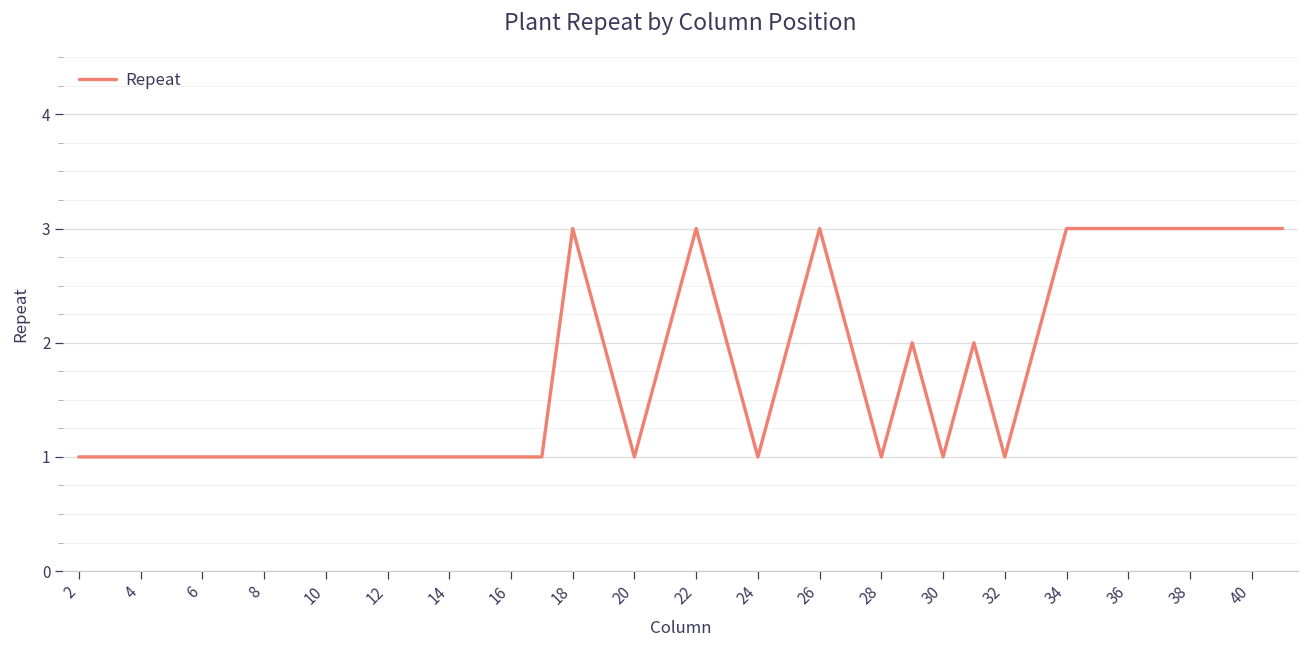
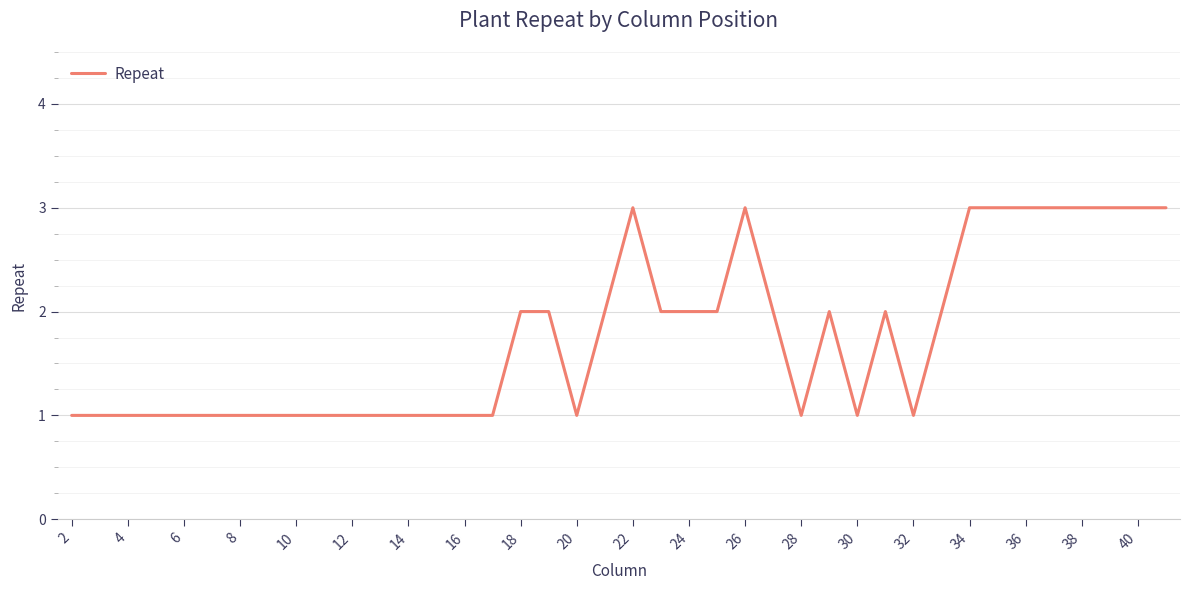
  {
    "2": 1,
    "4": 1,
    "6": 1,
    "8": 1,
    "10": 1,
    "12": 1,
    "14": 1,
    "16": 1,
-   "18": 3,
+   "18": 2,
    "20": 1,
    "22": 3,
-   "24": 1,
+   "24": 2,
    "26": 3,
    "28": 1,
    "30": 1,
    "32": 1,
    "34": 3,
    "36": 3,
    "38": 3,
    "40": 3
  }
